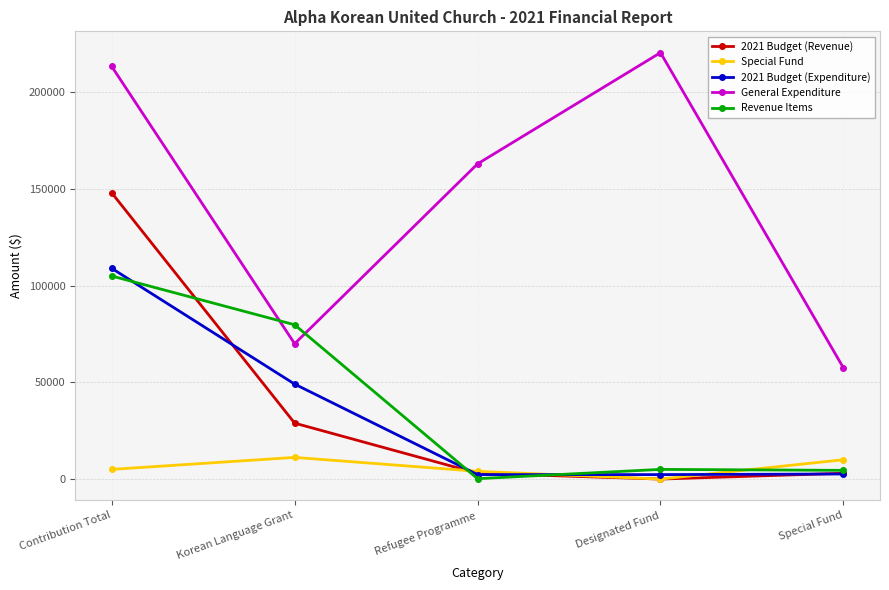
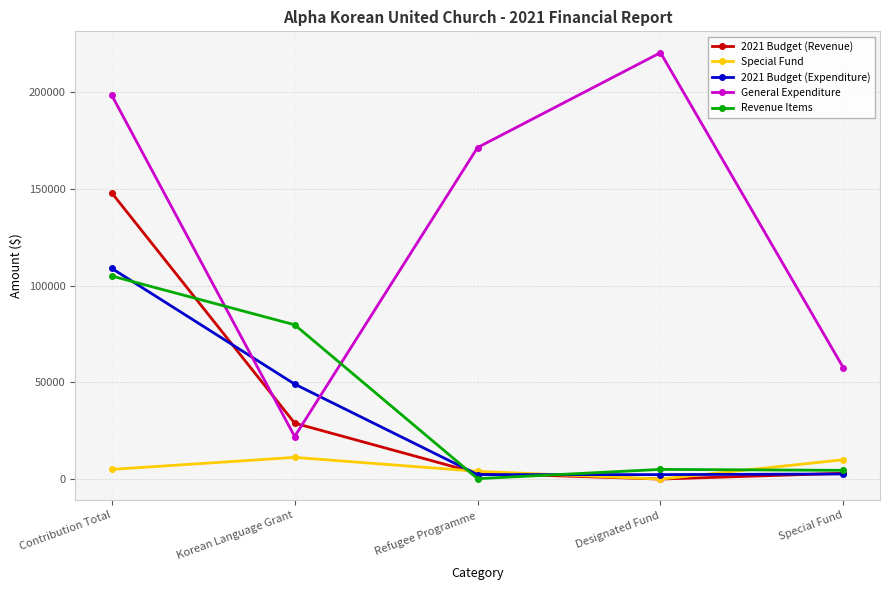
  {
    "2021 Budget (Revenue)": {
      "Contribution Total": 148000,
      "Korean Language Grant": 29000
    },
    "Special Fund": {
      "Contribution Total": 5000,
      "Korean Language Grant": 11000,
      "Special Fund": 10000
    },
    "2021 Budget (Expenditure)": {
      "Contribution Total": 109000,
      "Korean Language Grant": 49000,
      "Designated Fund": 2000
    },
    "General Expenditure": {
-     "Contribution Total": 213000,
-     "Korean Language Grant": 70000,
-     "Refugee Programme": 163000,
+     "Contribution Total": 198000,
+     "Korean Language Grant": 22000,
+     "Refugee Programme": 171000,
      "Designated Fund": 220000,
      "Special Fund": 57000
    },
    "Revenue Items": {
      "Contribution Total": 105000,
      "Korean Language Grant": 80000,
      "Refugee Programme": 0,
      "Designated Fund": 5000,
      "Special Fund": 5000
    }
  }
